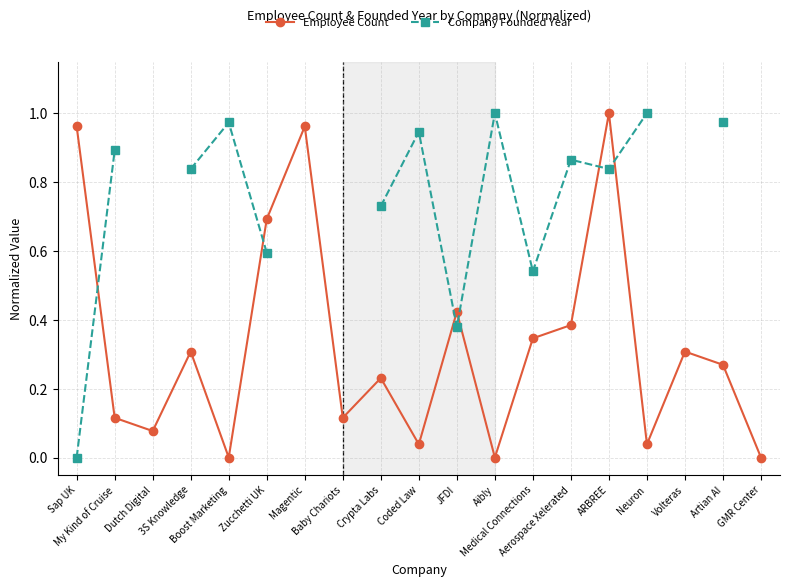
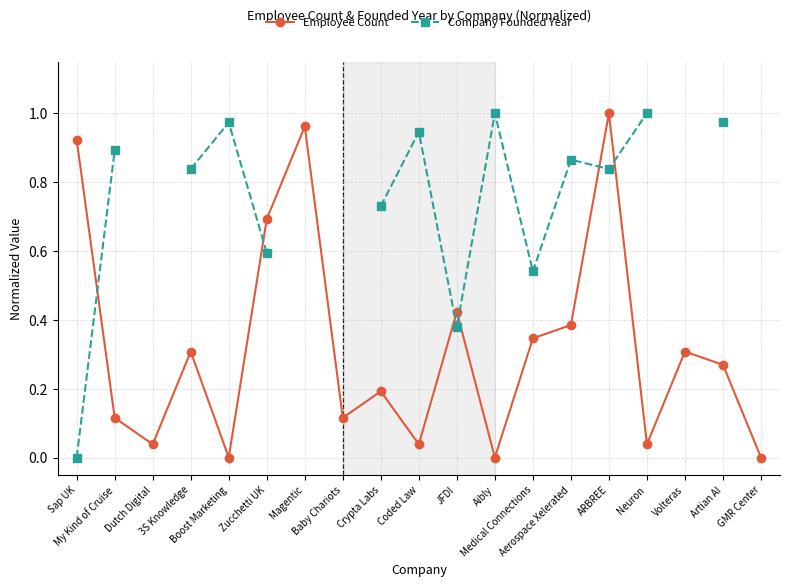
  {
    "Employee Count": {
-     "Sap UK": 0.96,
+     "Sap UK": 0.92,
      "My Kind of Cruise": 0.12,
-     "Dutch Digital": 0.08,
+     "Dutch Digital": 0.04,
      "3S Knowledge": 0.31,
      "Boost Marketing": 0.00,
      "Zucchetti UK": 0.69,
      "Magentic": 0.96,
      "Baby Chariots": 0.12,
-     "Crypta Labs": 0.23,
+     "Crypta Labs": 0.19,
      "Coded Law": 0.04,
      "JFDI": 0.42,
      "Aibly": 0.00,
      "Medical Connections": 0.35,
      "Aerospace Xelerated": 0.38,
      "ARBREE": 1.00,
      "Neuron": 0.04,
      "Volteras": 0.31,
      "Artian AI": 0.27,
      "GMR Center": 0.00
    },
    "Company Founded Year": {
      "Sap UK": 0.00,
      "My Kind of Cruise": 0.89,
      "3S Knowledge": 0.84,
      "Boost Marketing": 0.97,
      "Zucchetti UK": 0.59,
      "Crypta Labs": 0.73,
      "Coded Law": 0.95,
      "JFDI": 0.38,
      "Aibly": 1.00,
      "Medical Connections": 0.54,
      "Aerospace Xelerated": 0.86,
      "ARBREE": 0.84,
      "Neuron": 1.00,
      "Artian AI": 0.97
    }
  }
